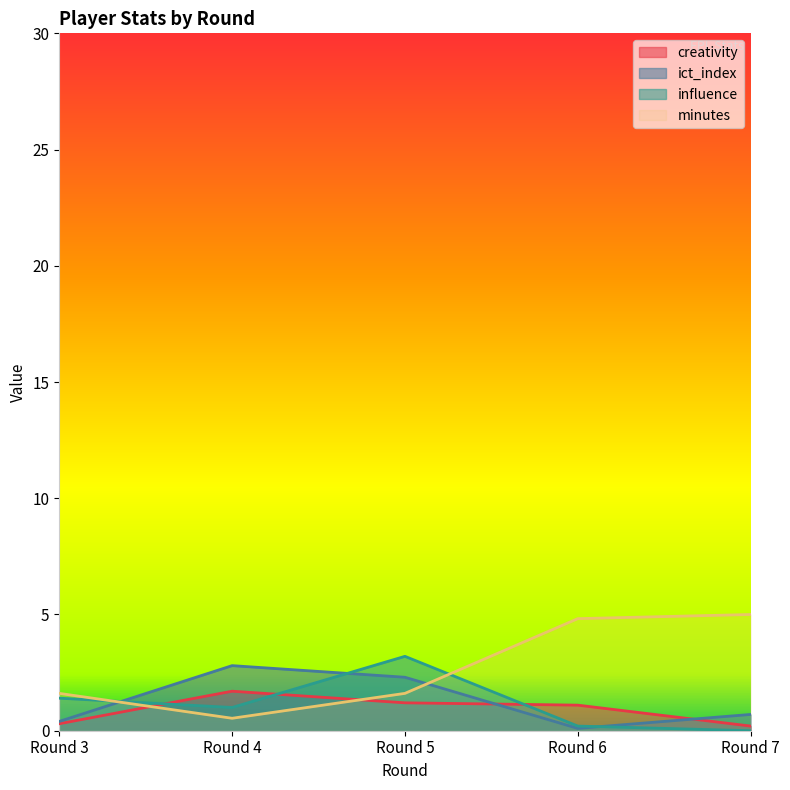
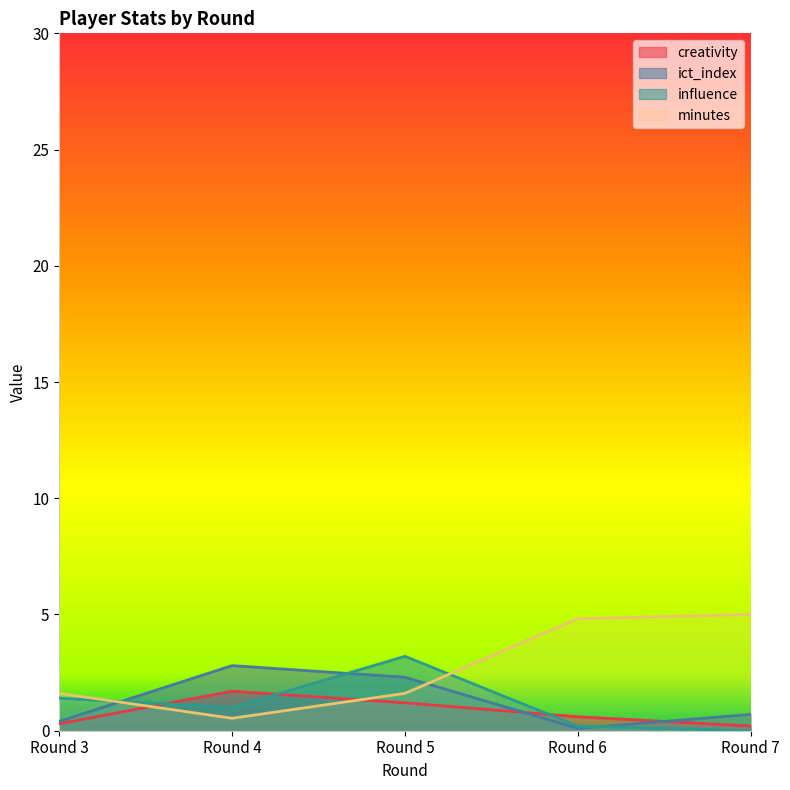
  {
    "creativity": {
      "Round 4": 1.7,
      "Round 5": 1.2,
-     "Round 6": 1.1,
+     "Round 6": 0.6,
      "Round 7": 0.2
    },
    "minutes": {
      "Round 3": 1.6,
      "Round 4": 0.5,
      "Round 5": 1.6,
      "Round 6": 4.8,
      "Round 7": 5.0
    }
  }
